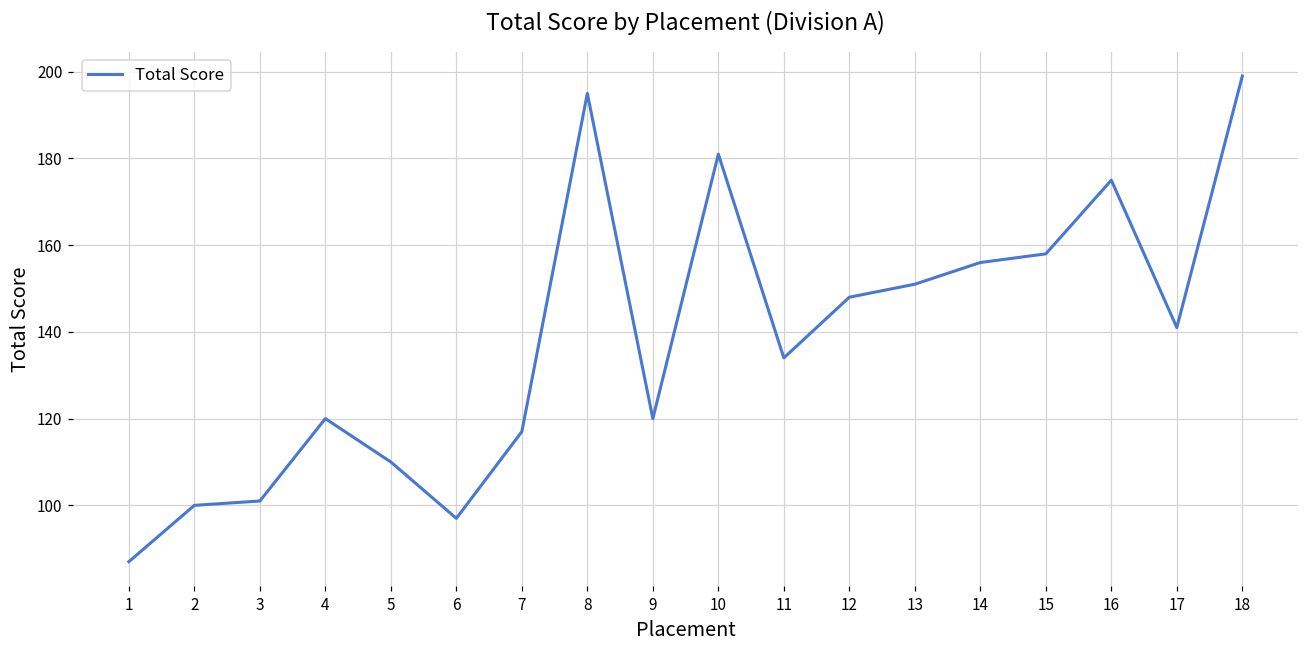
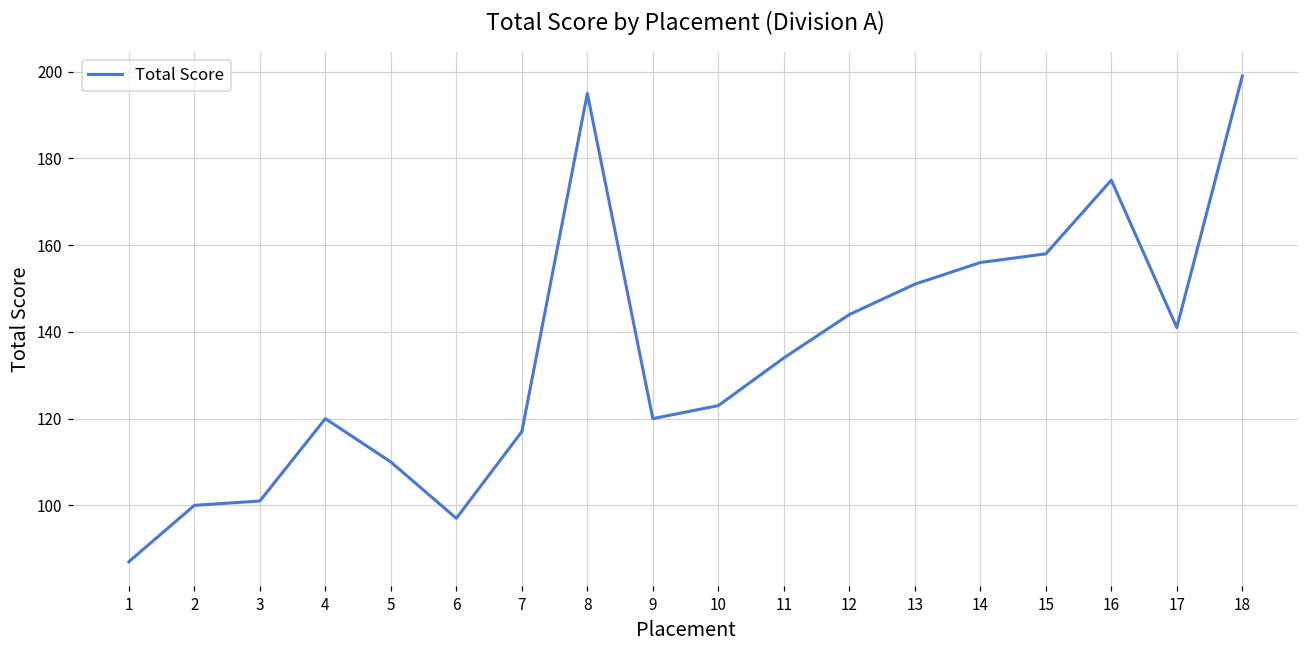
  {
    "1": 87,
    "2": 100,
    "3": 101,
    "4": 120,
    "5": 110,
    "6": 97,
    "7": 117,
    "8": 195,
    "9": 120,
-   "10": 181,
+   "10": 123,
    "11": 134,
-   "12": 148,
+   "12": 144,
    "13": 151,
    "14": 156,
    "15": 158,
    "16": 175,
    "17": 141,
    "18": 199
  }
